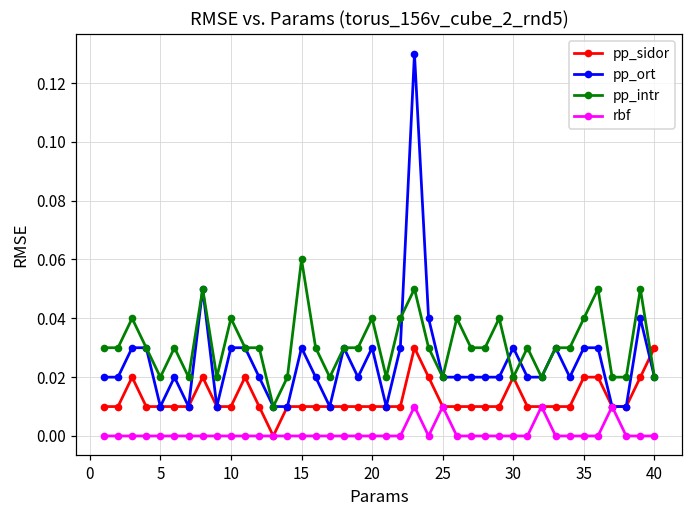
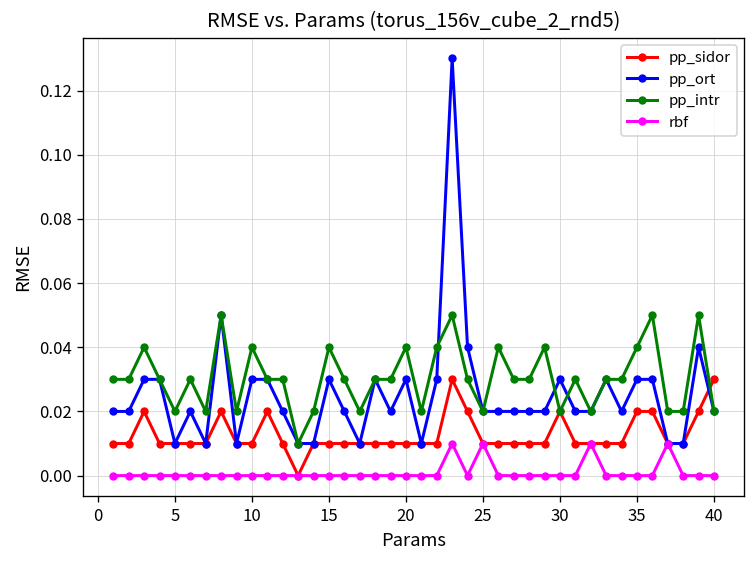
  {
    "pp_sidor": {
      "10": 0.01,
      "15": 0.01,
      "20": 0.01,
      "35": 0.02,
      "40": 0.03
    },
    "pp_ort": {
      "10": 0.03,
      "15": 0.03,
      "20": 0.03,
      "30": 0.03,
      "35": 0.03
    },
    "pp_intr": {
      "5": 0.02,
      "10": 0.04,
-     "15": 0.06,
+     "15": 0.04,
      "20": 0.04,
      "35": 0.04
    },
    "rbf": {
      "5": 0.00,
      "10": 0.00,
      "15": 0.00,
      "20": 0.00,
      "30": 0.00,
      "35": 0.00,
      "40": 0.00
    }
  }
